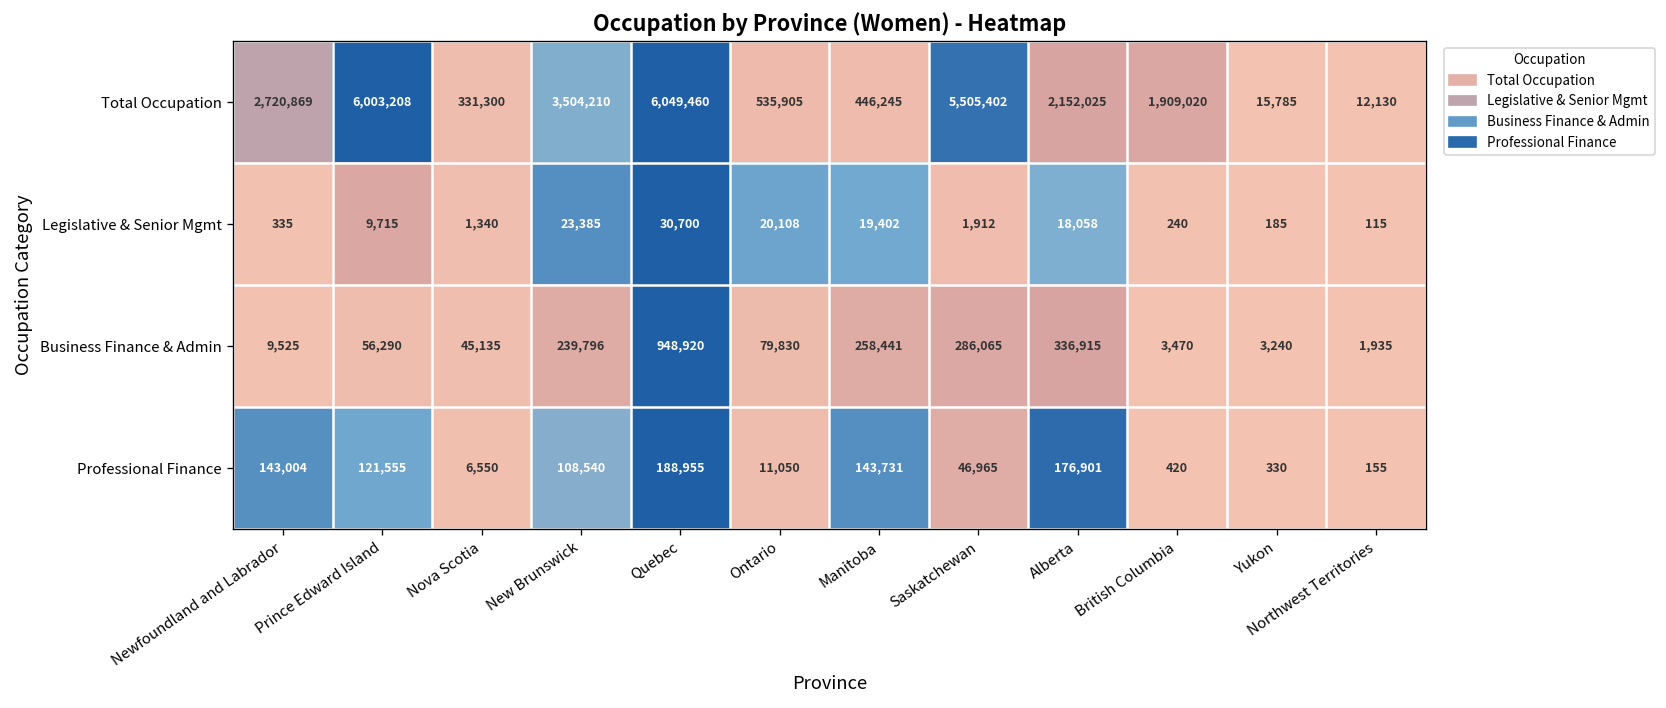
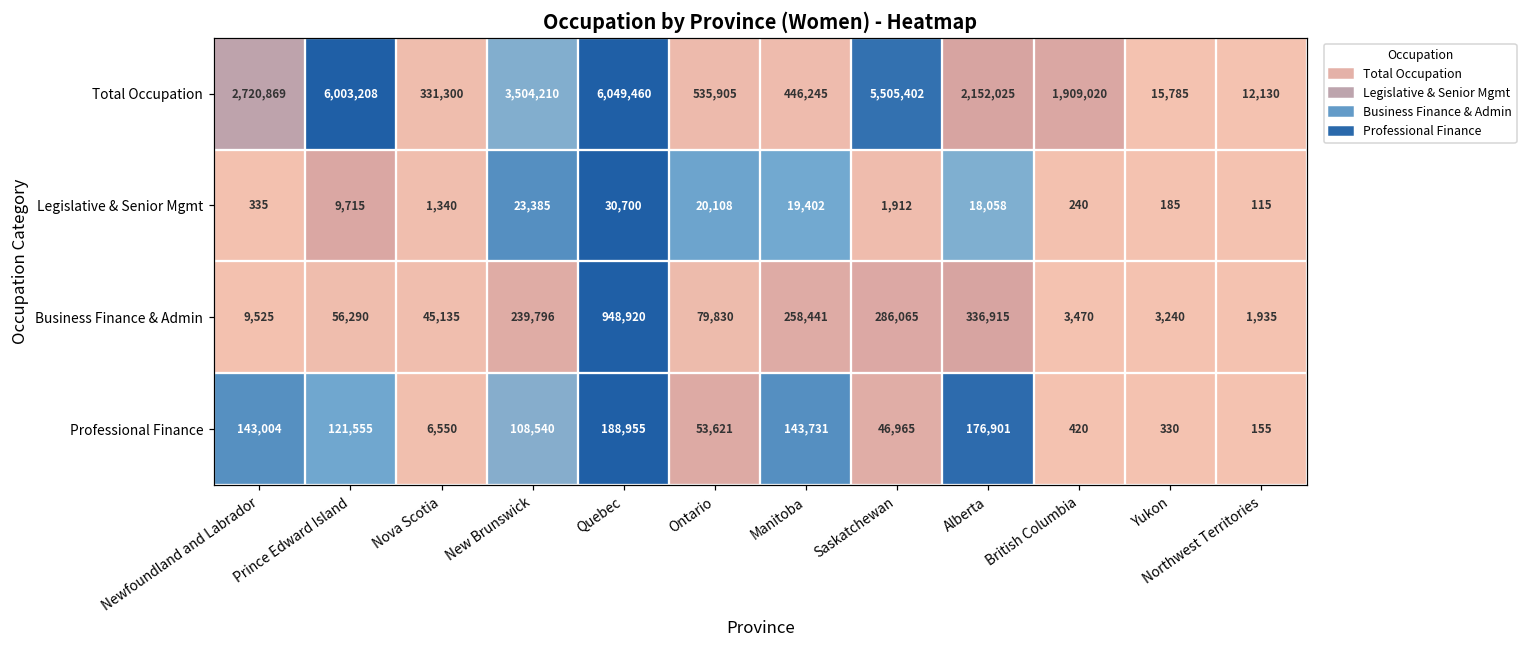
  {
    "Total Occupation": {
      "Newfoundland and Labrador": "2,720,869",
      "Prince Edward Island": "6,003,208",
      "Nova Scotia": "331,300",
      "New Brunswick": "3,504,210",
      "Quebec": "6,049,460",
      "Ontario": "535,905",
      "Manitoba": "446,245",
      "Saskatchewan": "5,505,402",
      "Alberta": "2,152,025",
      "British Columbia": "1,909,020",
      "Yukon": "15,785",
      "Northwest Territories": "12,130"
    },
    "Legislative & Senior Mgmt": {
      "Newfoundland and Labrador": "335",
      "Prince Edward Island": "9,715",
      "Nova Scotia": "1,340",
      "New Brunswick": "23,385",
      "Quebec": "30,700",
      "Ontario": "20,108",
      "Manitoba": "19,402",
      "Saskatchewan": "1,912",
      "Alberta": "18,058",
      "British Columbia": "240",
      "Yukon": "185",
      "Northwest Territories": "115"
    },
    "Business Finance & Admin": {
      "Newfoundland and Labrador": "9,525",
      "Prince Edward Island": "56,290",
      "Nova Scotia": "45,135",
      "New Brunswick": "239,796",
      "Quebec": "948,920",
      "Ontario": "79,830",
      "Manitoba": "258,441",
      "Saskatchewan": "286,065",
      "Alberta": "336,915",
      "British Columbia": "3,470",
      "Yukon": "3,240",
      "Northwest Territories": "1,935"
    },
    "Professional Finance": {
      "Newfoundland and Labrador": "143,004",
      "Prince Edward Island": "121,555",
      "Nova Scotia": "6,550",
      "New Brunswick": "108,540",
      "Quebec": "188,955",
-     "Ontario": "11,050",
+     "Ontario": "53,621",
      "Manitoba": "143,731",
      "Saskatchewan": "46,965",
      "Alberta": "176,901",
      "British Columbia": "420",
      "Yukon": "330",
      "Northwest Territories": "155"
    }
  }
